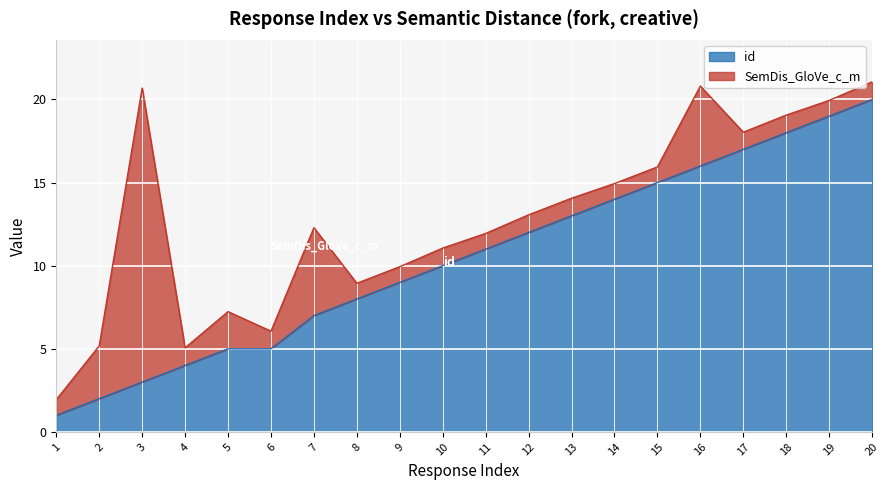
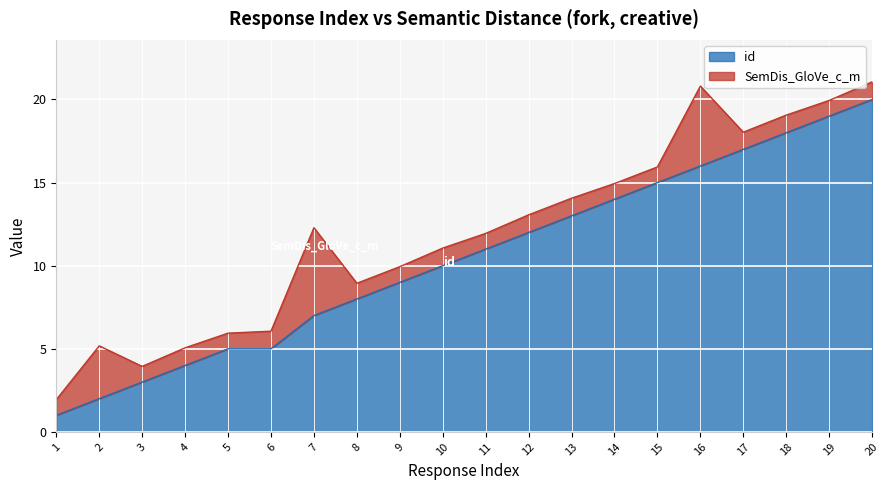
  {
    "id": {
      "1": 1.0,
      "2": 2.0,
      "3": 3.0,
      "4": 4.0,
      "5": 5.0,
      "6": 5.0,
      "7": 7.0,
      "8": 8.0,
      "9": 9.0,
      "10": 10.0,
      "11": 11.0,
      "12": 12.0,
      "13": 13.0,
      "14": 14.0,
      "15": 15.0,
      "16": 16.0,
      "17": 17.0,
      "18": 18.0,
      "19": 19.0,
      "20": 20.0
    },
    "SemDis_GloVe_c_m": {
      "1": 0.9,
      "2": 3.2,
-     "3": 17.7,
+     "3": 0.9,
      "4": 1.1,
-     "5": 2.2,
+     "5": 0.9,
      "6": 1.1,
      "7": 5.3,
      "8": 0.9,
      "9": 0.9,
      "10": 1.1,
      "11": 0.9,
      "12": 1.1,
      "13": 1.1,
      "14": 0.9,
      "15": 0.9,
      "16": 4.8,
      "17": 1.0,
      "18": 1.1,
      "19": 0.9,
      "20": 1.1
    }
  }
